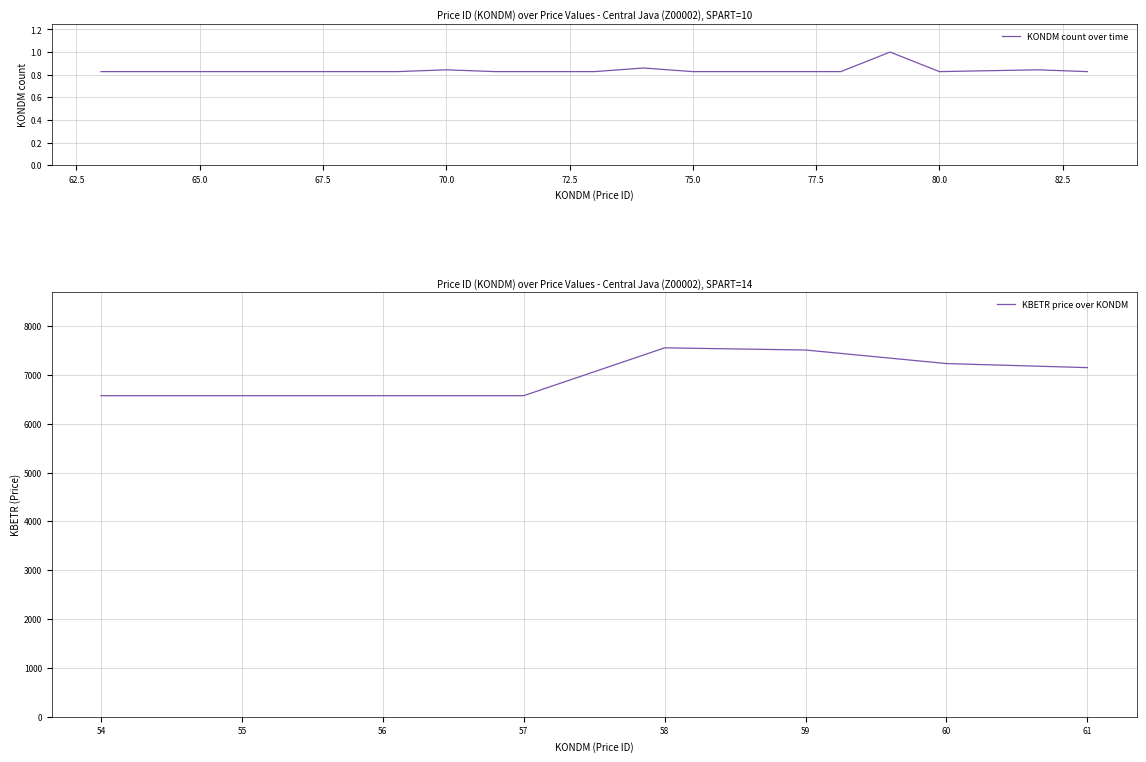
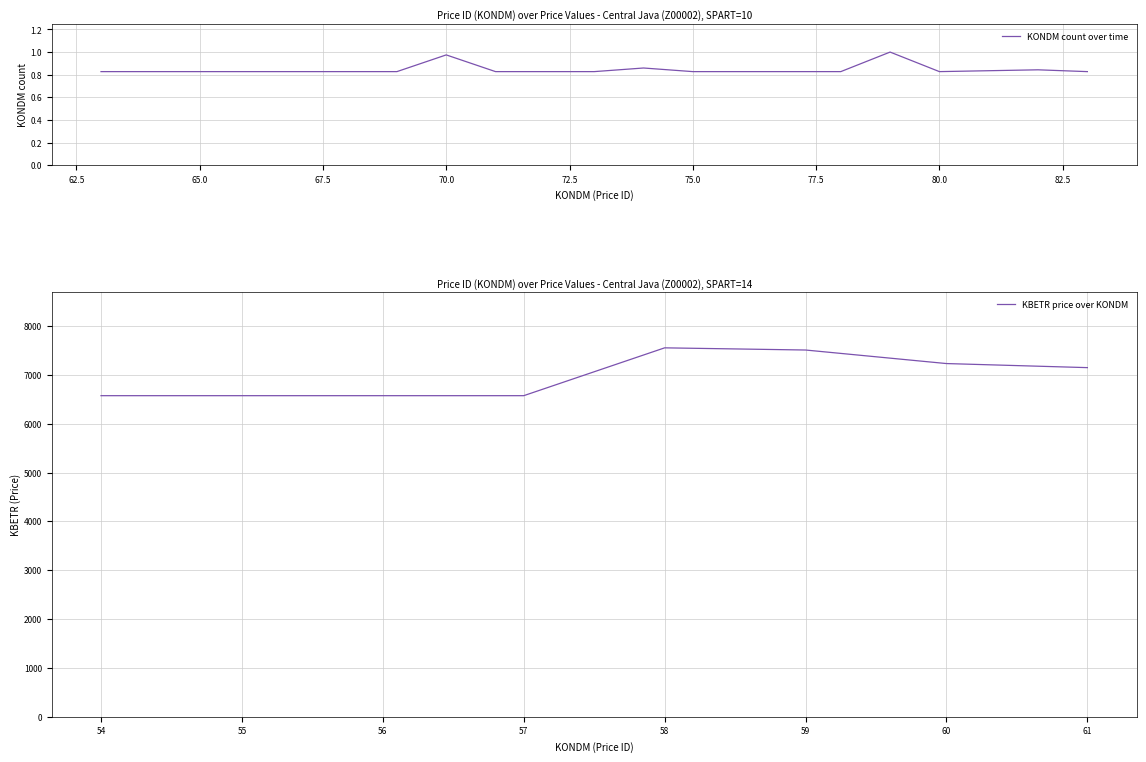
  {
    "Price ID (KONDM) over Price Values - Central Java (Z00002), SPART=10": {
      "65.0": 0.83,
-     "70.0": 0.84,
+     "70.0": 0.97,
      "75.0": 0.83,
      "80.0": 0.83
    },
    "Price ID (KONDM) over Price Values - Central Java (Z00002), SPART=14": {
      "54": 6600,
      "55": 6600,
      "56": 6600,
      "57": 6600,
      "58": 7600,
      "59": 7500,
      "60": 7200,
      "61": 7100
    }
  }
